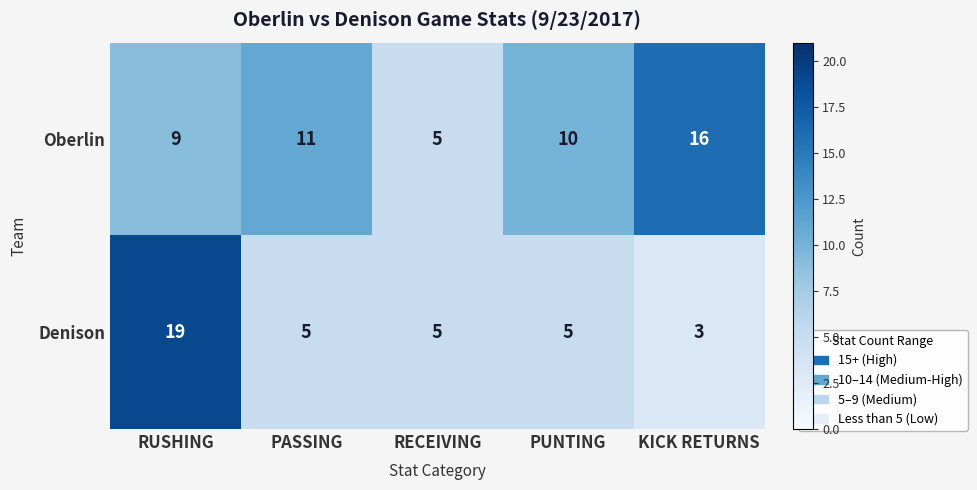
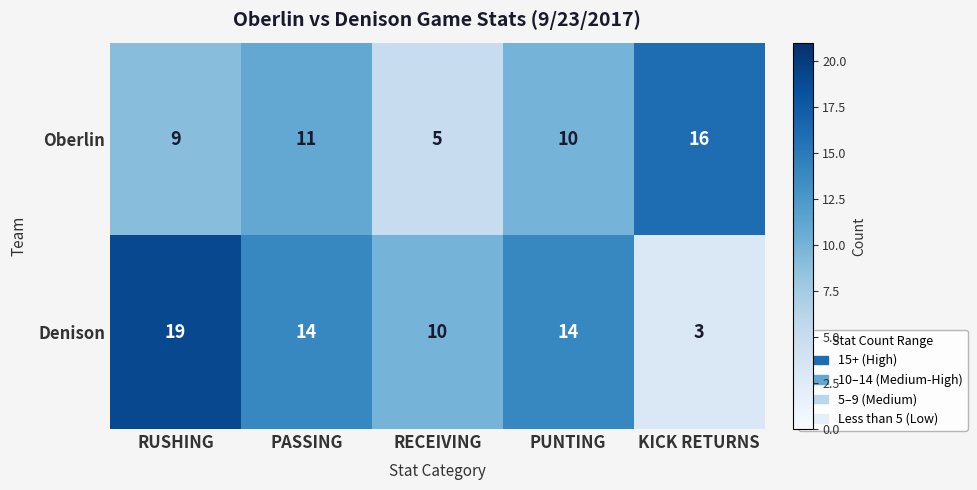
  {
    "Oberlin": {
      "RUSHING": 9,
      "PASSING": 11,
      "RECEIVING": 5,
      "PUNTING": 10,
      "KICK RETURNS": 16
    },
    "Denison": {
      "RUSHING": 19,
-     "PASSING": 5,
-     "RECEIVING": 5,
-     "PUNTING": 5,
+     "PASSING": 14,
+     "RECEIVING": 10,
+     "PUNTING": 14,
      "KICK RETURNS": 3
    }
  }
